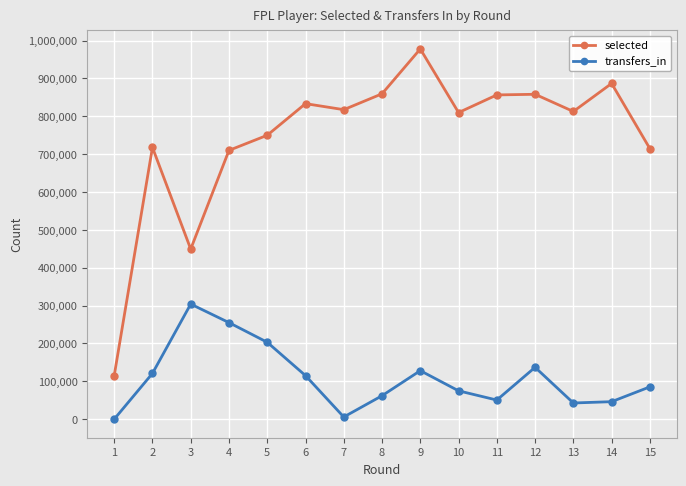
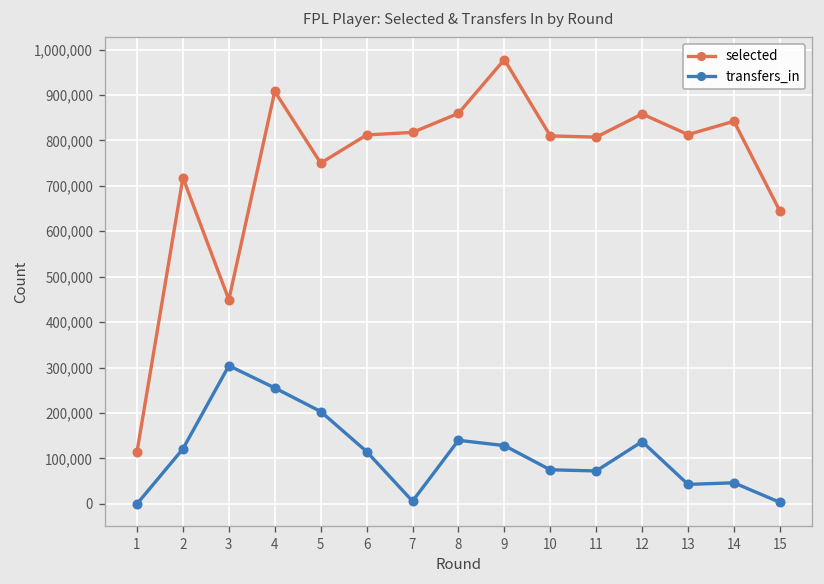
  {
    "selected": {
      "1": "110,000",
      "2": "720,000",
      "3": "450,000",
-     "4": "710,000",
+     "4": "910,000",
      "5": "750,000",
-     "6": "830,000",
+     "6": "810,000",
      "7": "820,000",
      "8": "860,000",
      "9": "980,000",
      "10": "810,000",
-     "11": "860,000",
+     "11": "810,000",
      "12": "860,000",
      "13": "810,000",
-     "14": "890,000",
-     "15": "710,000"
+     "14": "840,000",
+     "15": "640,000"
    },
    "transfers_in": {
      "1": "0",
      "2": "120,000",
      "3": "300,000",
      "4": "260,000",
      "5": "200,000",
      "6": "120,000",
      "7": "10,000",
-     "8": "60,000",
+     "8": "140,000",
      "9": "130,000",
      "10": "70,000",
-     "11": "50,000",
+     "11": "70,000",
      "12": "140,000",
      "13": "40,000",
      "14": "50,000",
-     "15": "90,000"
+     "15": "0"
    }
  }
